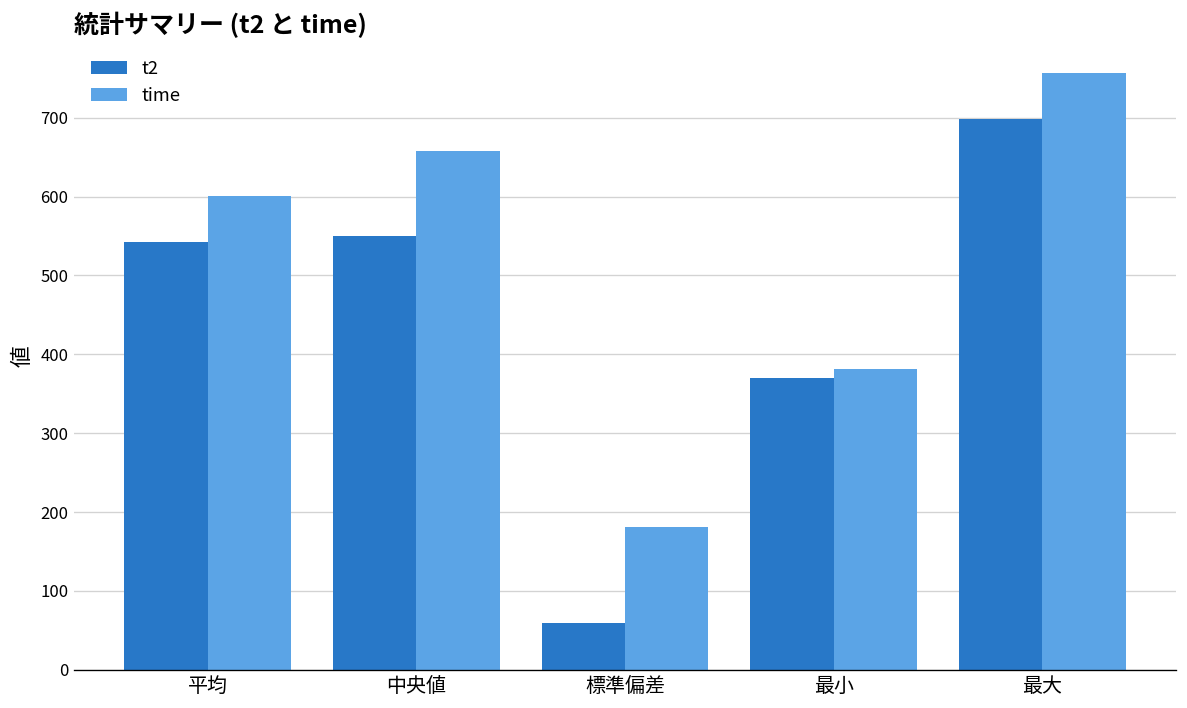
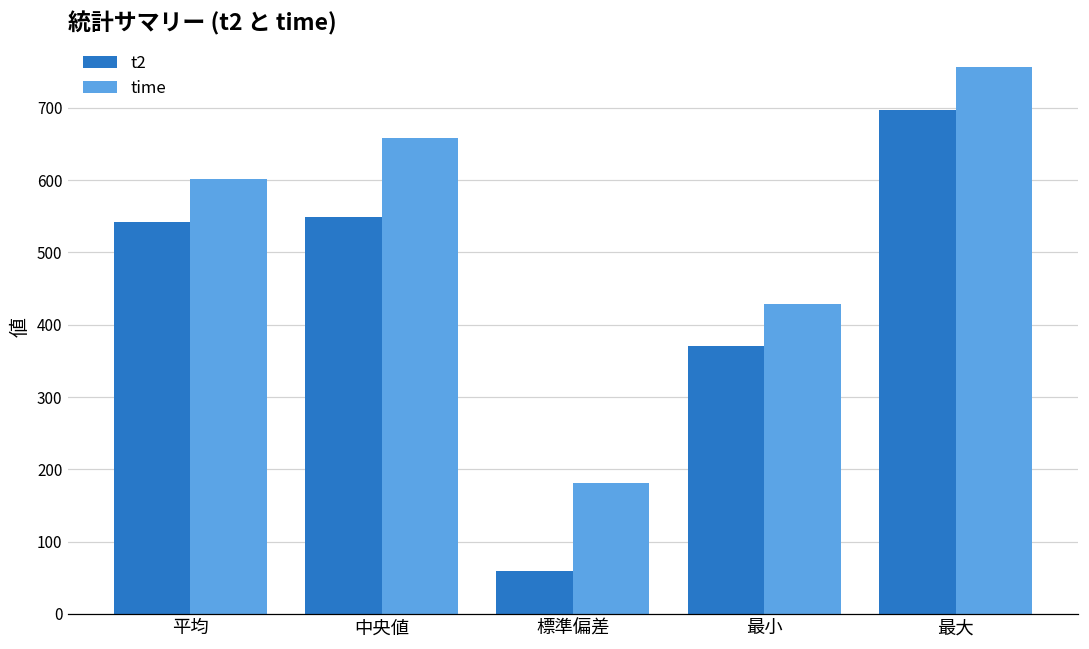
  {
    "t2": {
      "平均": 540,
      "中央値": 550,
      "標準偏差": 60,
      "最小": 370,
      "最大": 700
    },
    "time": {
      "平均": 600,
      "中央値": 660,
      "標準偏差": 180,
-     "最小": 380,
+     "最小": 430,
      "最大": 760
    }
  }
